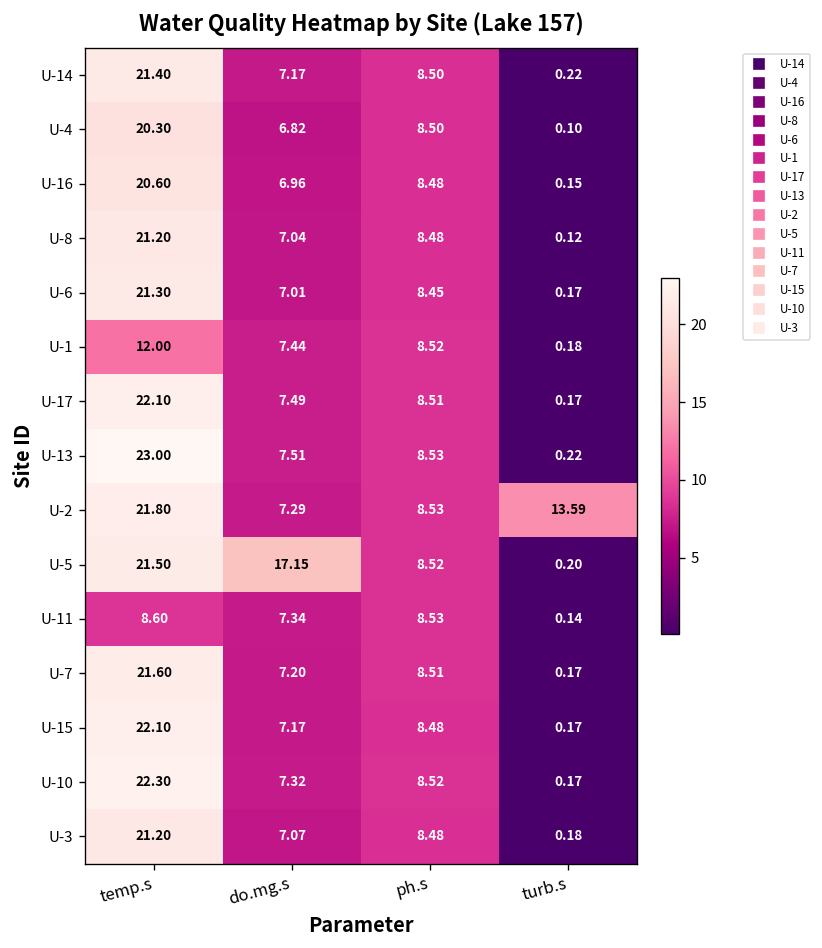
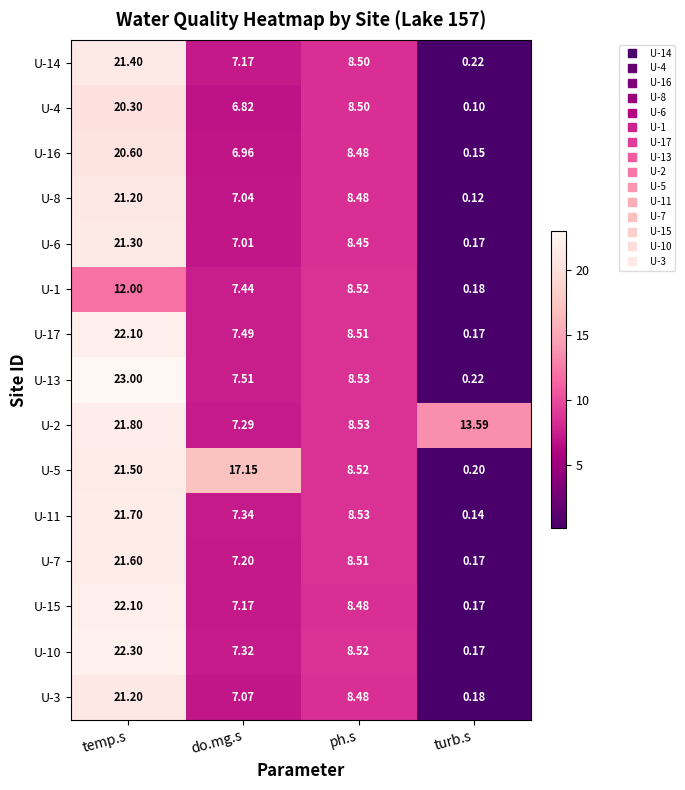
  {
    "U-14": {
      "temp.s": 21.40,
      "do.mg.s": 7.17,
      "ph.s": 8.50,
      "turb.s": 0.22
    },
    "U-4": {
      "temp.s": 20.30,
      "do.mg.s": 6.82,
      "ph.s": 8.50,
      "turb.s": 0.10
    },
    "U-16": {
      "temp.s": 20.60,
      "do.mg.s": 6.96,
      "ph.s": 8.48,
      "turb.s": 0.15
    },
    "U-8": {
      "temp.s": 21.20,
      "do.mg.s": 7.04,
      "ph.s": 8.48,
      "turb.s": 0.12
    },
    "U-6": {
      "temp.s": 21.30,
      "do.mg.s": 7.01,
      "ph.s": 8.45,
      "turb.s": 0.17
    },
    "U-1": {
      "temp.s": 12.00,
      "do.mg.s": 7.44,
      "ph.s": 8.52,
      "turb.s": 0.18
    },
    "U-17": {
      "temp.s": 22.10,
      "do.mg.s": 7.49,
      "ph.s": 8.51,
      "turb.s": 0.17
    },
    "U-13": {
      "temp.s": 23.00,
      "do.mg.s": 7.51,
      "ph.s": 8.53,
      "turb.s": 0.22
    },
    "U-2": {
      "temp.s": 21.80,
      "do.mg.s": 7.29,
      "ph.s": 8.53,
      "turb.s": 13.59
    },
    "U-5": {
      "temp.s": 21.50,
      "do.mg.s": 17.15,
      "ph.s": 8.52,
      "turb.s": 0.20
    },
    "U-11": {
-     "temp.s": 8.60,
+     "temp.s": 21.70,
      "do.mg.s": 7.34,
      "ph.s": 8.53,
      "turb.s": 0.14
    },
    "U-7": {
      "temp.s": 21.60,
      "do.mg.s": 7.20,
      "ph.s": 8.51,
      "turb.s": 0.17
    },
    "U-15": {
      "temp.s": 22.10,
      "do.mg.s": 7.17,
      "ph.s": 8.48,
      "turb.s": 0.17
    },
    "U-10": {
      "temp.s": 22.30,
      "do.mg.s": 7.32,
      "ph.s": 8.52,
      "turb.s": 0.17
    },
    "U-3": {
      "temp.s": 21.20,
      "do.mg.s": 7.07,
      "ph.s": 8.48,
      "turb.s": 0.18
    }
  }
